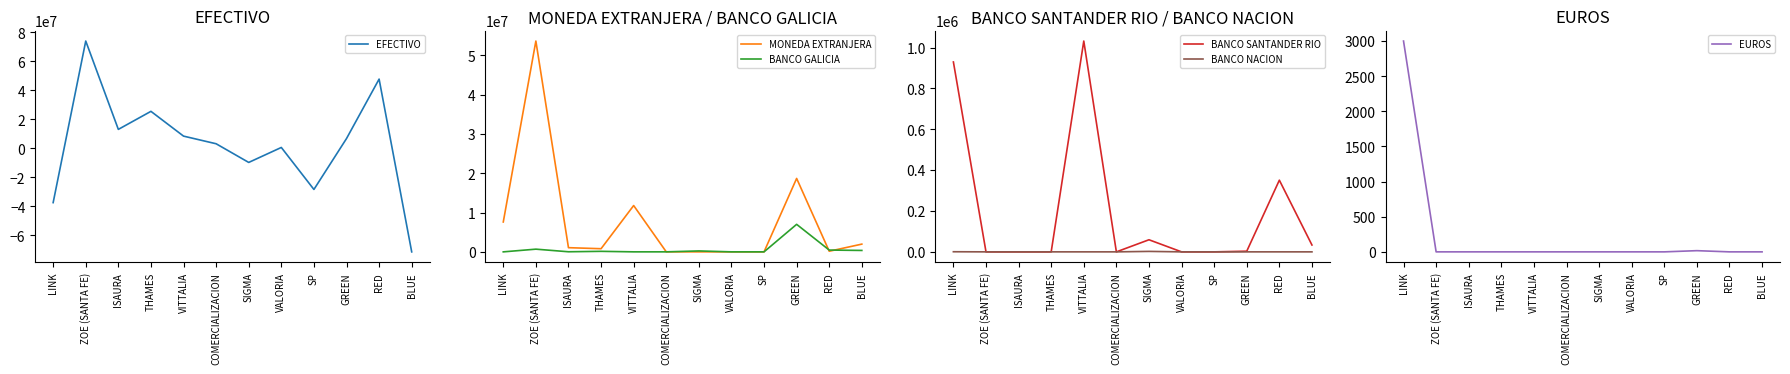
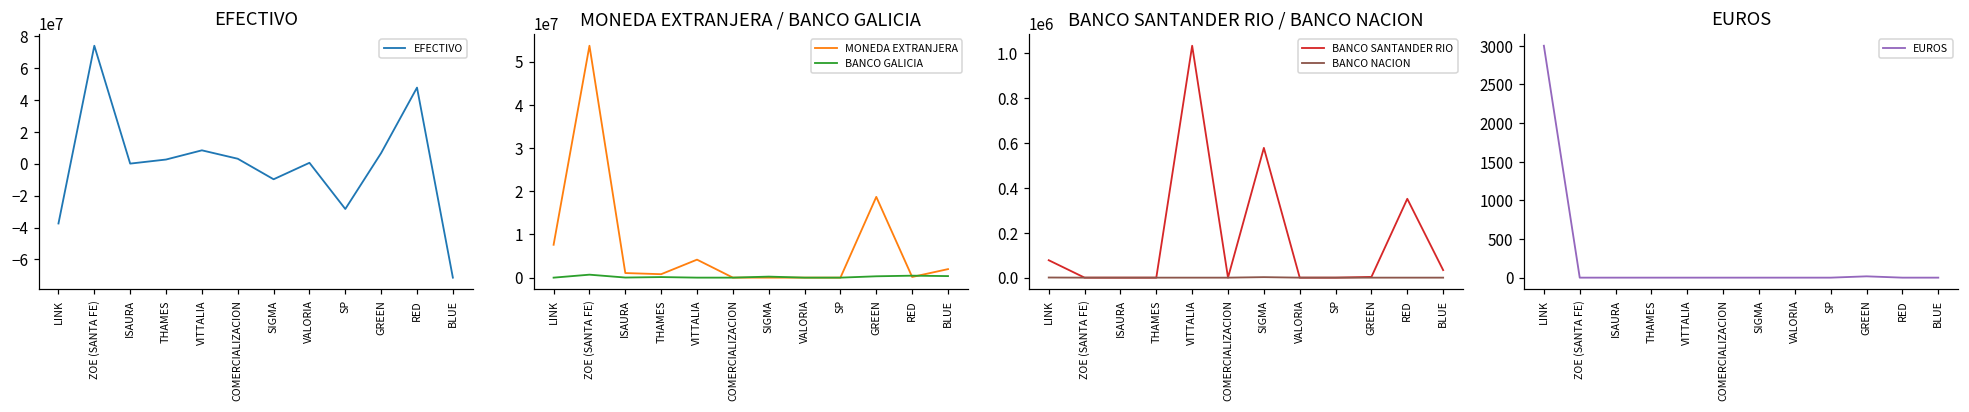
  {
    "EFECTIVO": {
      "LINK": -37000000,
      "ZOE (SANTA FE)": 74000000,
-     "ISAURA": 13000000,
-     "THAMES": 25000000,
+     "ISAURA": 0,
+     "THAMES": 3000000,
      "VITTALIA": 8000000,
      "COMERCIALIZACION": 3000000,
      "SIGMA": -10000000,
      "VALORIA": 1000000,
      "SP": -28000000,
      "GREEN": 7000000,
      "RED": 48000000,
      "BLUE": -71000000
    },
    "MONEDA EXTRANJERA / BANCO GALICIA": {
      "MONEDA EXTRANJERA": {
        "LINK": 8000000,
        "ZOE (SANTA FE)": 54000000,
        "ISAURA": 1000000,
        "THAMES": 1000000,
-       "VITTALIA": 12000000,
+       "VITTALIA": 4000000,
        "GREEN": 19000000,
        "BLUE": 2000000
      },
      "BANCO GALICIA": {
        "LINK": 0,
        "ZOE (SANTA FE)": 1000000,
        "ISAURA": 0,
        "THAMES": 0,
        "VITTALIA": 0,
-       "GREEN": 7000000,
+       "GREEN": 0,
        "BLUE": 0
      }
    },
    "BANCO SANTANDER RIO / BANCO NACION": {
      "BANCO SANTANDER RIO": {
-       "LINK": 930000,
+       "LINK": 80000,
        "VITTALIA": 1030000,
-       "SIGMA": 60000,
+       "SIGMA": 580000,
        "RED": 350000,
        "BLUE": 30000
      },
      "BANCO NACION": {
        "LINK": 0,
        "VITTALIA": 0,
        "SIGMA": 0,
        "RED": 0,
        "BLUE": 0
      }
    },
    "EUROS": {
      "LINK": 3000,
      "ZOE (SANTA FE)": 0,
      "ISAURA": 0,
      "THAMES": 0,
      "VITTALIA": 0,
      "COMERCIALIZACION": 0,
      "SIGMA": 0,
      "VALORIA": 0,
      "SP": 0,
      "GREEN": 0,
      "RED": 0,
      "BLUE": 0
    }
  }
